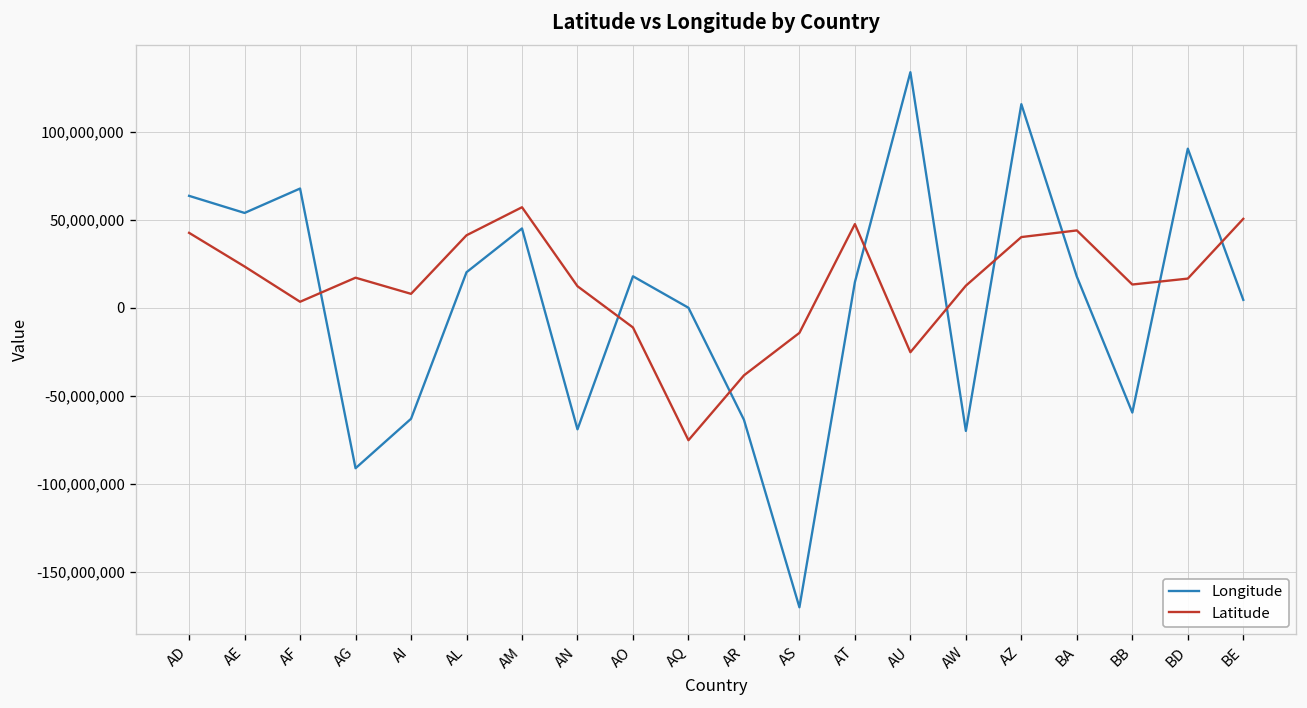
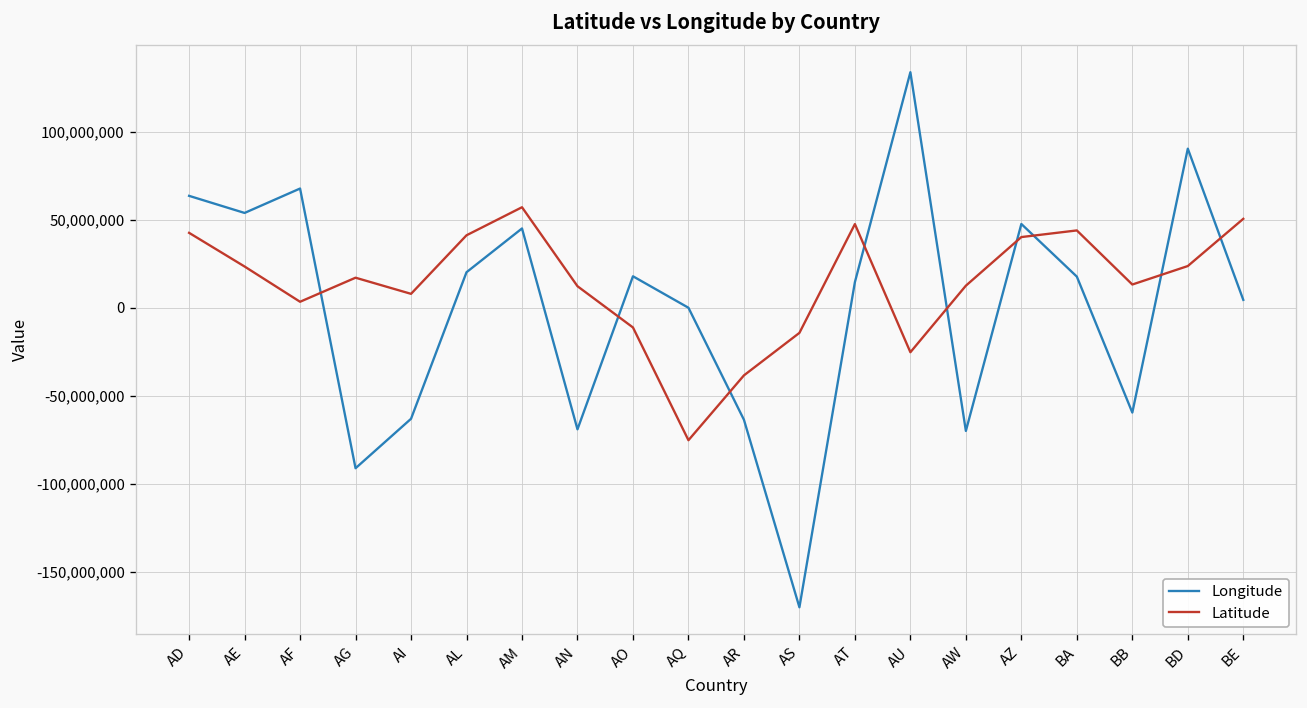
  {
    "Longitude": {
      "AD": "64,000,000",
      "AE": "54,000,000",
      "AF": "68,000,000",
      "AG": "-91,000,000",
      "AI": "-63,000,000",
      "AL": "20,000,000",
      "AM": "45,000,000",
      "AN": "-69,000,000",
      "AO": "18,000,000",
      "AQ": "0",
      "AR": "-64,000,000",
      "AS": "-170,000,000",
      "AT": "15,000,000",
      "AU": "134,000,000",
      "AW": "-70,000,000",
-     "AZ": "116,000,000",
+     "AZ": "48,000,000",
      "BA": "18,000,000",
      "BB": "-60,000,000",
      "BD": "90,000,000",
      "BE": "4,000,000"
    },
    "Latitude": {
      "AD": "43,000,000",
      "AE": "23,000,000",
      "AF": "3,000,000",
      "AG": "17,000,000",
      "AI": "8,000,000",
      "AL": "41,000,000",
      "AM": "57,000,000",
      "AN": "12,000,000",
      "AO": "-11,000,000",
      "AQ": "-75,000,000",
      "AR": "-38,000,000",
      "AS": "-14,000,000",
      "AT": "48,000,000",
      "AU": "-25,000,000",
      "AW": "13,000,000",
      "AZ": "40,000,000",
      "BA": "44,000,000",
      "BB": "13,000,000",
-     "BD": "17,000,000",
+     "BD": "24,000,000",
      "BE": "51,000,000"
    }
  }
